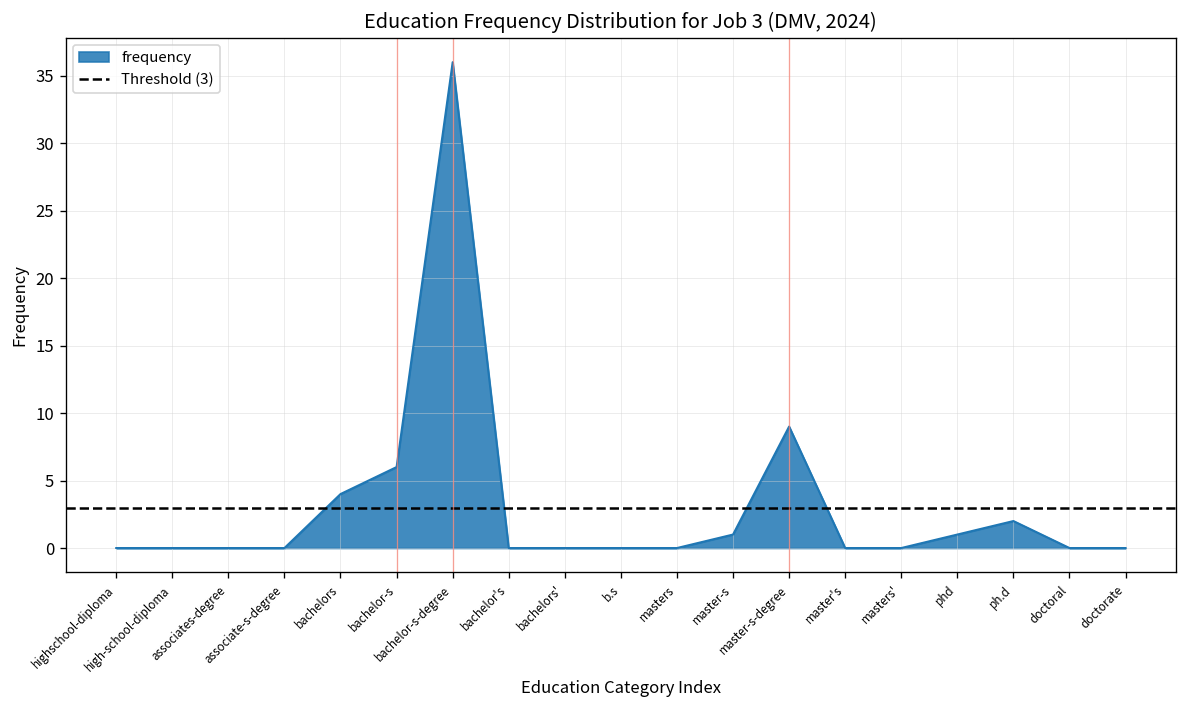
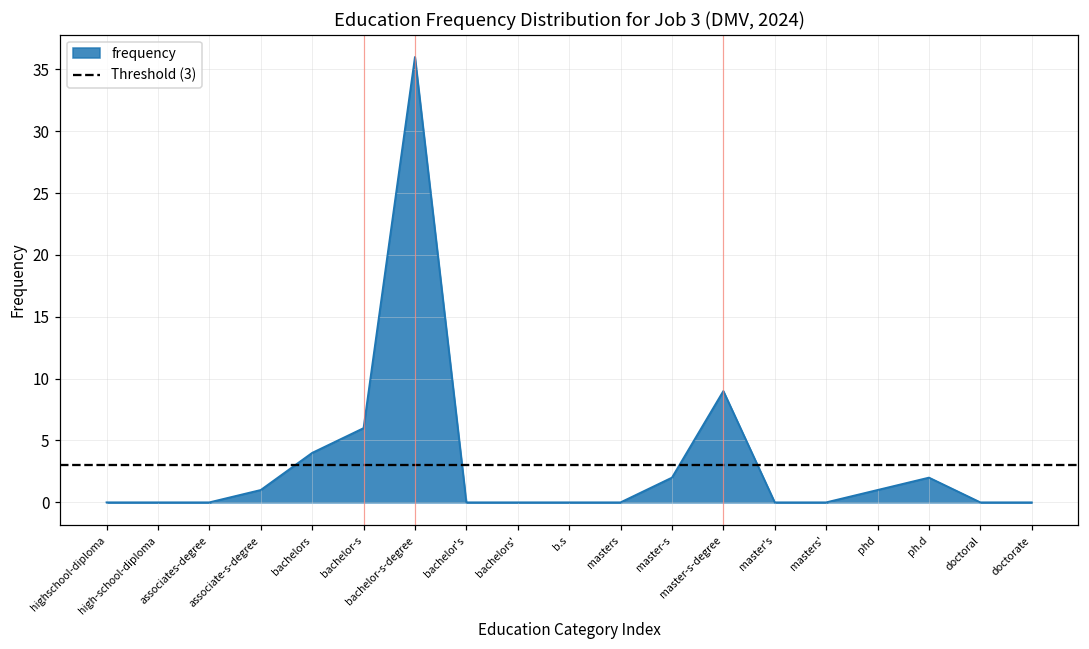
  {
    "highschool-diploma": 0,
    "high-school-diploma": 0,
    "associates-degree": 0,
-   "associate-s-degree": 0,
+   "associate-s-degree": 1,
    "bachelors": 4,
    "bachelor-s": 6,
    "bachelor-s-degree": 36,
    "bachelor's": 0,
    "bachelors'": 0,
    "b.s": 0,
    "masters": 0,
-   "master-s": 1,
+   "master-s": 2,
    "master-s-degree": 9,
    "master's": 0,
    "masters'": 0,
    "phd": 1,
    "ph.d": 2,
    "doctoral": 0,
    "doctorate": 0
  }
